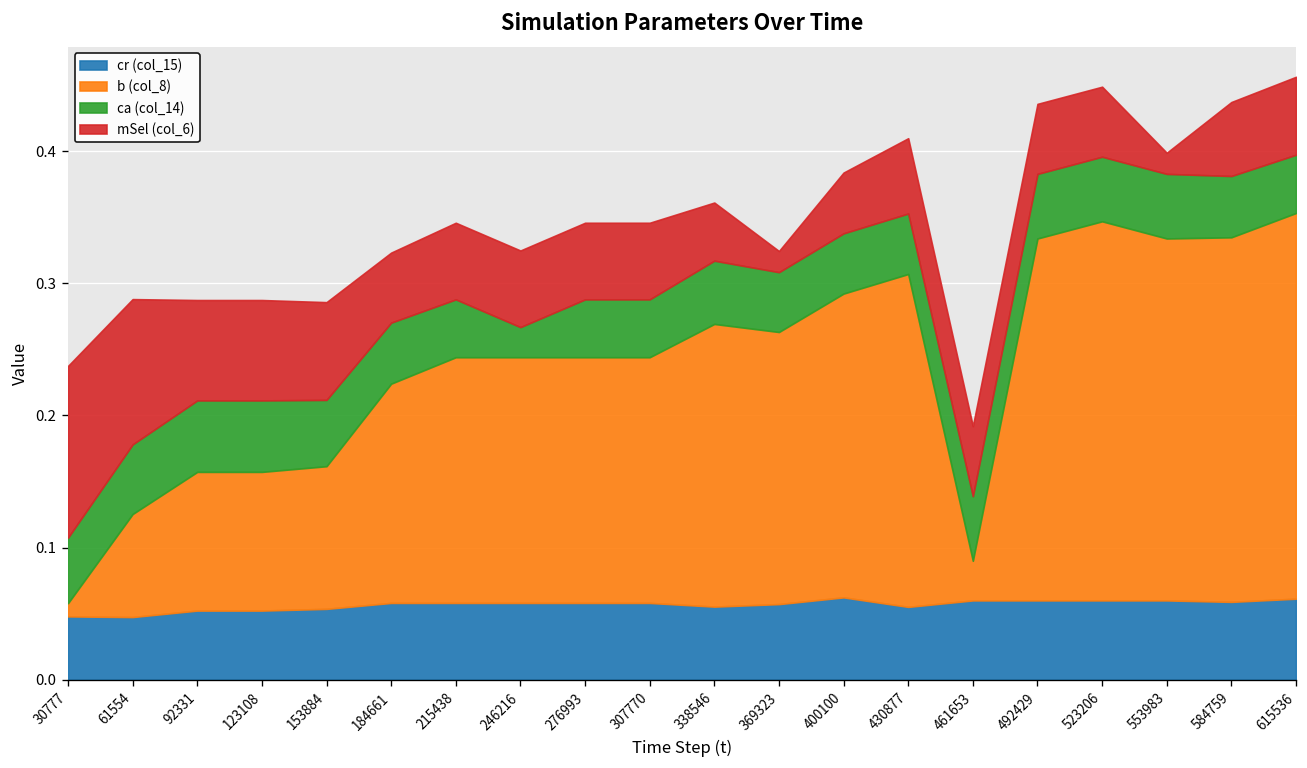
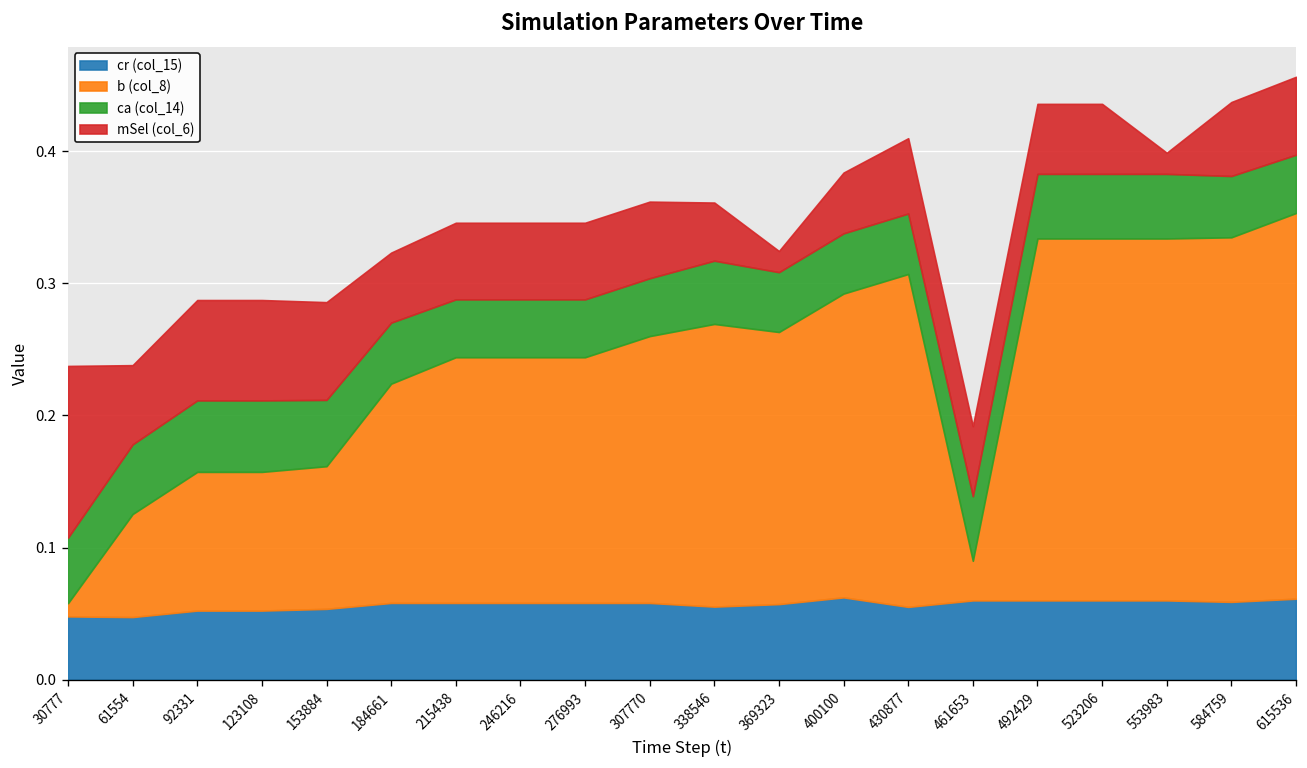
  {
    "cr (col_15)": {
      "30777": 0.048,
      "61554": 0.047,
      "92331": 0.052,
      "123108": 0.052,
      "153884": 0.054,
      "184661": 0.058,
      "215438": 0.058,
      "246216": 0.058,
      "276993": 0.058,
      "307770": 0.058,
      "338546": 0.055,
      "369323": 0.057,
      "400100": 0.062,
      "430877": 0.055,
      "461653": 0.060,
      "492429": 0.060,
      "523206": 0.060,
      "553983": 0.060,
      "584759": 0.059,
      "615536": 0.061
    },
    "b (col_8)": {
      "30777": 0.010,
      "61554": 0.078,
      "92331": 0.105,
      "123108": 0.105,
      "153884": 0.108,
      "184661": 0.166,
      "215438": 0.186,
      "246216": 0.186,
      "276993": 0.186,
-     "307770": 0.186,
+     "307770": 0.202,
      "338546": 0.214,
      "369323": 0.206,
      "400100": 0.230,
      "430877": 0.252,
      "461653": 0.030,
      "492429": 0.274,
-     "523206": 0.287,
+     "523206": 0.274,
      "553983": 0.274,
      "584759": 0.276,
      "615536": 0.292
    },
    "ca (col_14)": {
      "30777": 0.050,
      "61554": 0.053,
      "92331": 0.054,
      "123108": 0.054,
      "153884": 0.050,
      "184661": 0.046,
      "215438": 0.044,
-     "246216": 0.023,
+     "246216": 0.044,
      "276993": 0.044,
      "307770": 0.044,
      "338546": 0.048,
      "369323": 0.045,
      "400100": 0.046,
      "430877": 0.046,
      "461653": 0.049,
      "492429": 0.049,
      "523206": 0.049,
      "553983": 0.049,
      "584759": 0.046,
      "615536": 0.044
    },
    "mSel (col_6)": {
      "30777": 0.13,
-     "61554": 0.11,
+     "61554": 0.06,
      "92331": 0.076,
      "123108": 0.076,
      "153884": 0.074,
      "184661": 0.053,
      "215438": 0.06,
      "246216": 0.06,
      "276993": 0.06,
      "307770": 0.06,
      "338546": 0.044,
      "369323": 0.016,
      "400100": 0.046,
      "430877": 0.057,
      "461653": 0.053,
      "492429": 0.053,
      "523206": 0.053,
      "553983": 0.016,
      "584759": 0.056,
      "615536": 0.06
    }
  }
